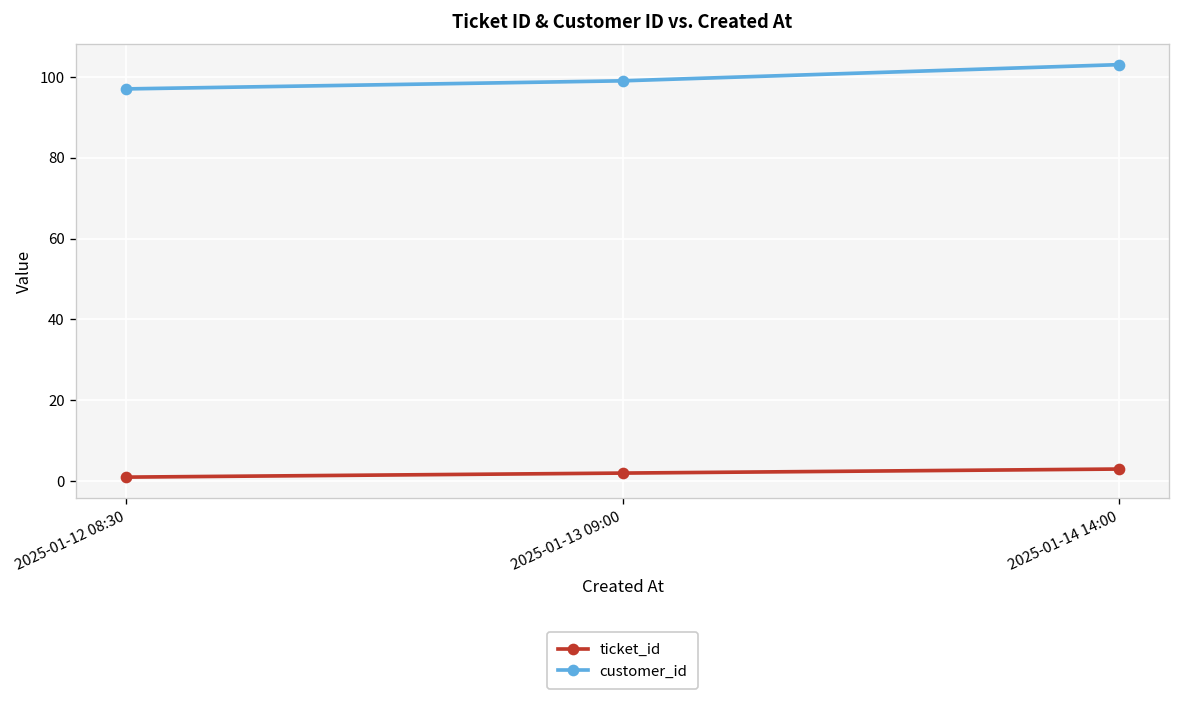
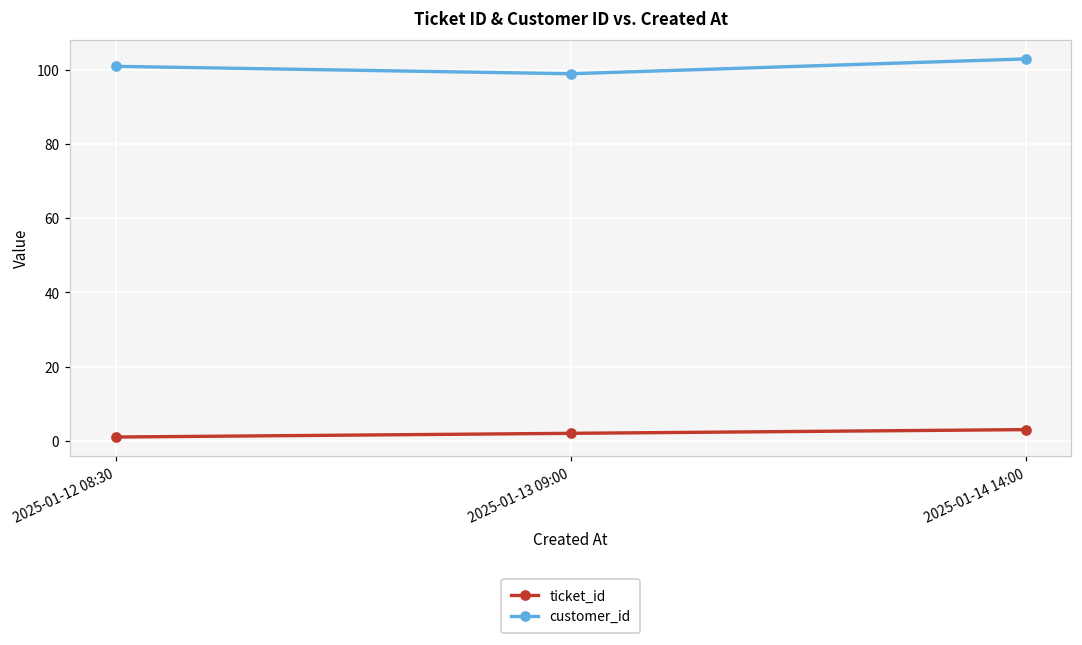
  {
    "ticket_id": {
      "2025-01-12 08:30": 1,
      "2025-01-13 09:00": 2,
      "2025-01-14 14:00": 3
    },
    "customer_id": {
-     "2025-01-12 08:30": 97,
+     "2025-01-12 08:30": 101,
      "2025-01-13 09:00": 99,
      "2025-01-14 14:00": 103
    }
  }
